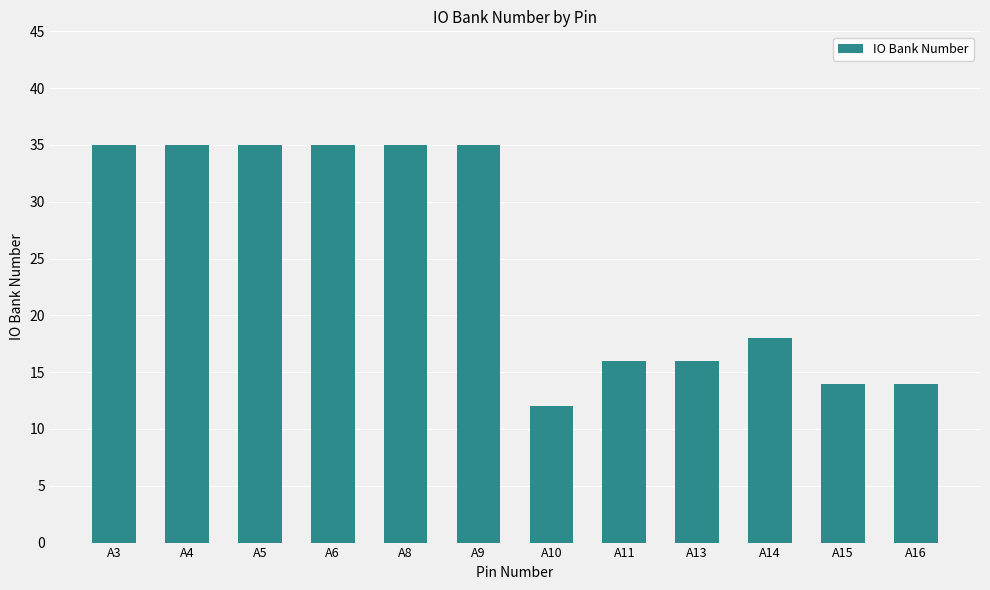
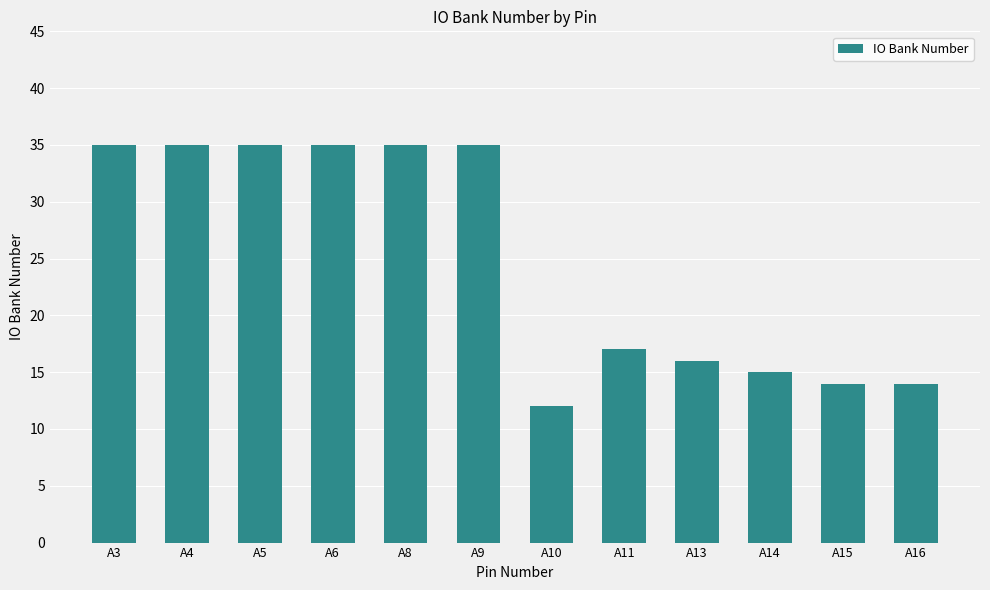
  {
    "A3": 35,
    "A4": 35,
    "A5": 35,
    "A6": 35,
    "A8": 35,
    "A9": 35,
    "A10": 12,
-   "A11": 16,
+   "A11": 17,
    "A13": 16,
-   "A14": 18,
+   "A14": 15,
    "A15": 14,
    "A16": 14
  }
